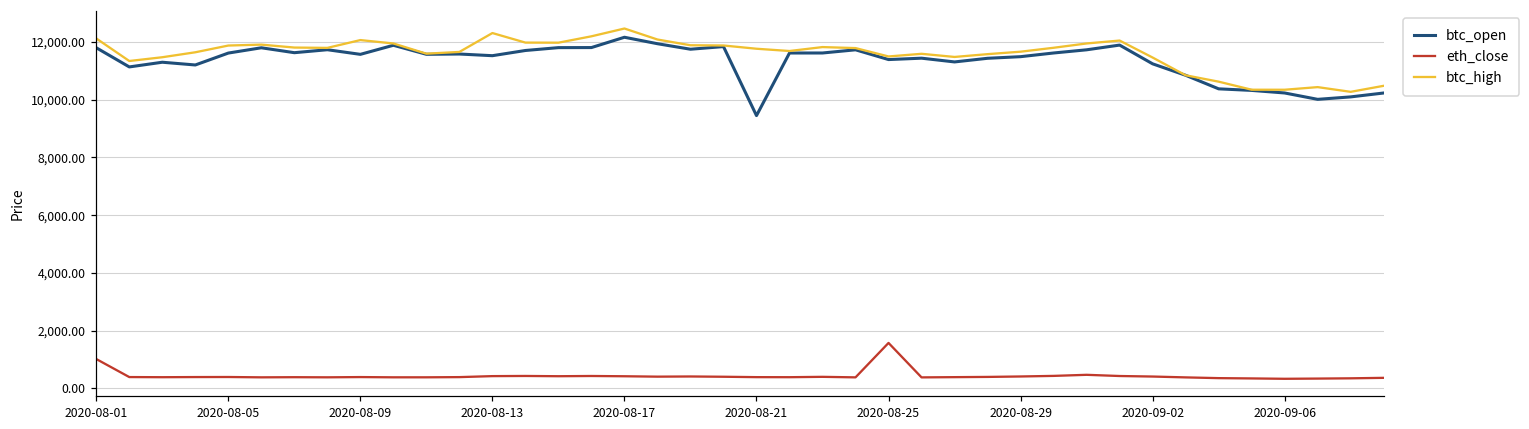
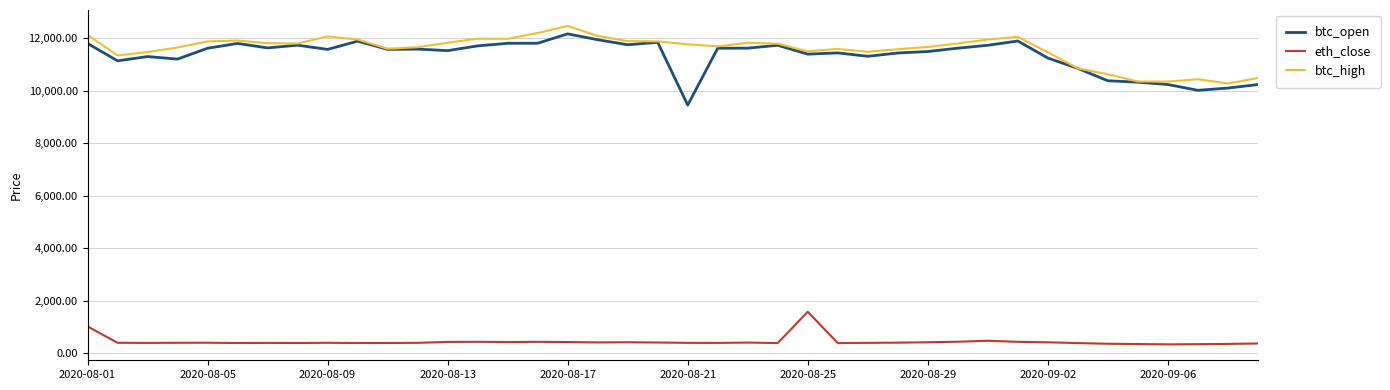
  {
    "btc_open": {
      "2020-08-01": "11,800",
      "2020-08-05": "11,600",
      "2020-08-09": "11,600",
      "2020-08-13": "11,500",
      "2020-08-17": "12,200",
      "2020-08-21": "9,500",
      "2020-08-25": "11,400",
      "2020-08-29": "11,500",
      "2020-09-02": "11,200",
      "2020-09-06": "10,200"
    },
    "eth_close": {
      "2020-08-01": "1,000",
      "2020-08-05": "400",
      "2020-08-09": "400",
      "2020-08-13": "400",
      "2020-08-17": "400",
      "2020-08-21": "400",
      "2020-08-25": "1,600",
      "2020-08-29": "400",
      "2020-09-02": "400",
      "2020-09-06": "300"
    },
    "btc_high": {
      "2020-08-01": "12,100",
      "2020-08-05": "11,900",
      "2020-08-09": "12,100",
-     "2020-08-13": "12,300",
+     "2020-08-13": "11,800",
      "2020-08-17": "12,500",
      "2020-08-21": "11,800",
      "2020-08-25": "11,500",
      "2020-08-29": "11,700",
      "2020-09-02": "11,500",
      "2020-09-06": "10,300"
    }
  }
